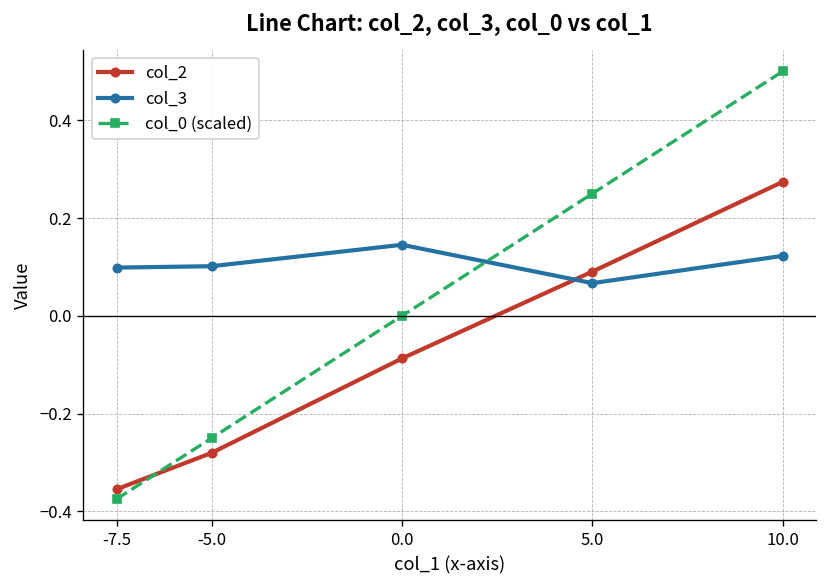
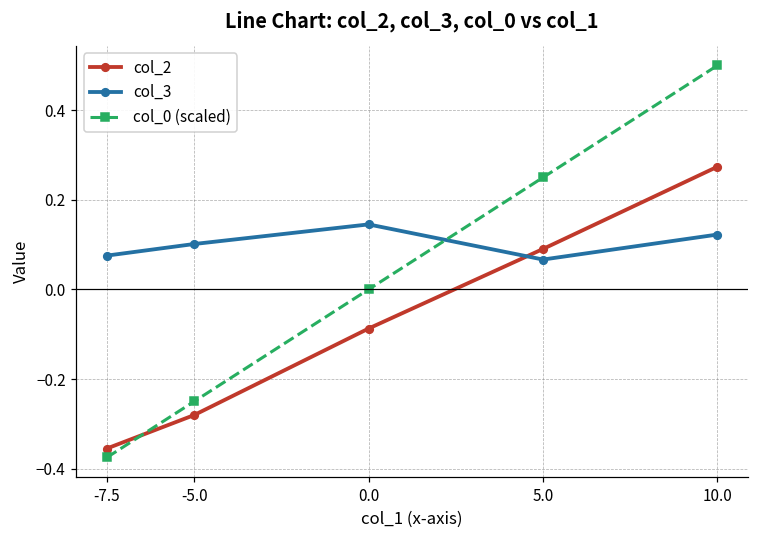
  {
    "col_2": {
      "-7.5": -0.35,
      "-5.0": -0.28,
      "0.0": -0.09,
      "5.0": 0.09,
      "10.0": 0.27
    },
    "col_3": {
-     "-7.5": 0.10,
+     "-7.5": 0.08,
      "-5.0": 0.10,
      "0.0": 0.15,
      "5.0": 0.07,
      "10.0": 0.12
    },
    "col_0 (scaled)": {
      "-7.5": -0.38,
      "-5.0": -0.25,
      "0.0": 0.00,
      "5.0": 0.25,
      "10.0": 0.50
    }
  }
